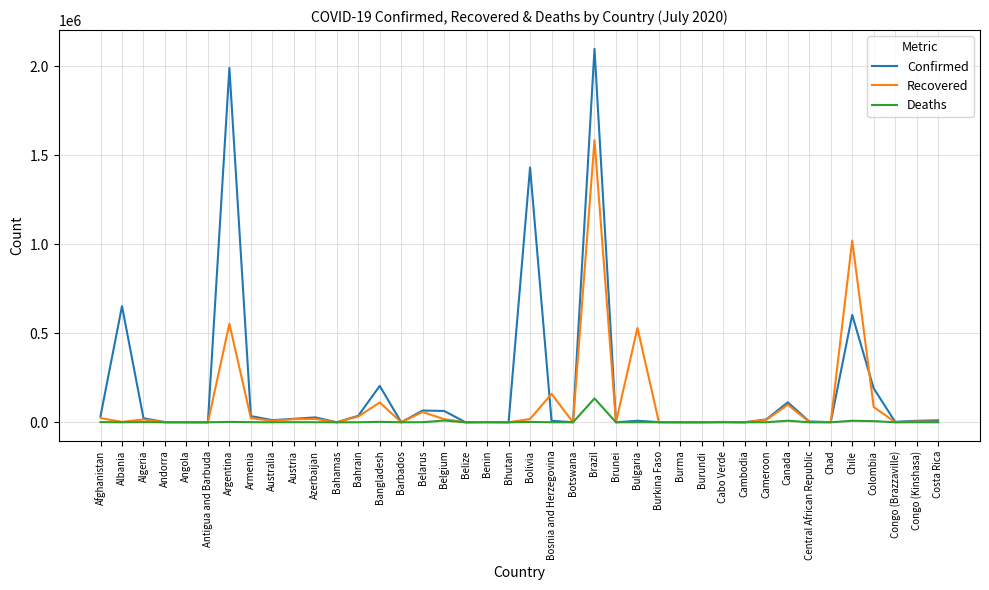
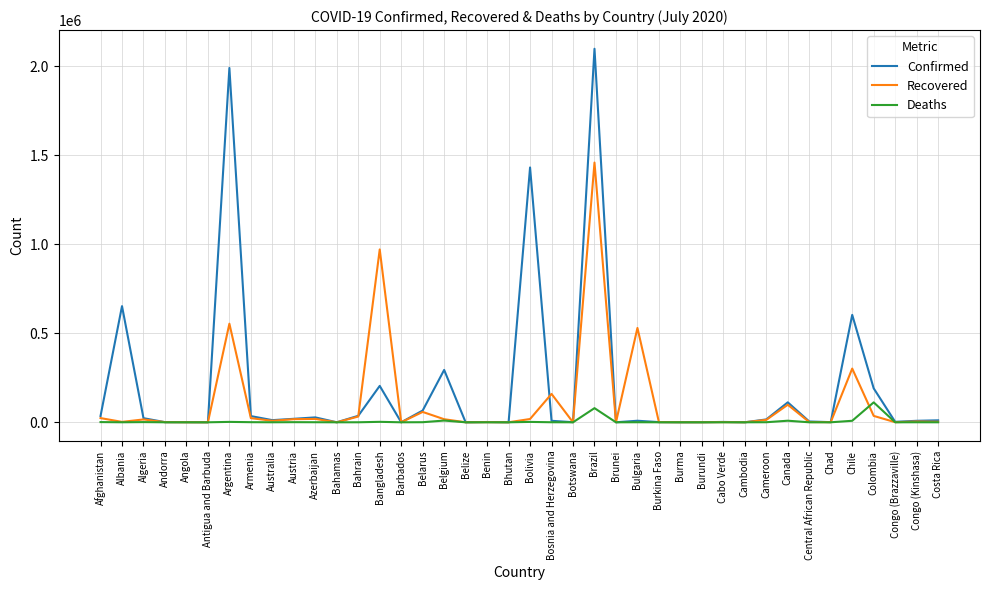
  {
    "Confirmed": {
      "Albania": 650000,
      "Argentina": 1990000,
      "Bangladesh": 200000,
-     "Belgium": 60000,
+     "Belgium": 290000,
      "Bolivia": 1430000,
      "Brazil": 2100000,
      "Chile": 600000,
      "Colombia": 190000
    },
    "Recovered": {
      "Argentina": 550000,
-     "Bangladesh": 110000,
+     "Bangladesh": 970000,
      "Bolivia": 20000,
      "Bosnia and Herzegovina": 160000,
-     "Brazil": 1580000,
+     "Brazil": 1460000,
      "Bulgaria": 530000,
-     "Chile": 1020000,
-     "Colombia": 90000
+     "Chile": 300000,
+     "Colombia": 40000
    },
    "Deaths": {
      "Afghanistan": 0,
      "Algeria": 0,
      "Argentina": 0,
      "Armenia": 0,
      "Austria": 0,
      "Azerbaijan": 0,
      "Bahrain": 0,
      "Bangladesh": 0,
      "Belarus": 0,
      "Bolivia": 0,
-     "Brazil": 130000,
+     "Brazil": 80000,
      "Canada": 10000,
      "Chile": 10000,
-     "Colombia": 10000
+     "Colombia": 110000
    }
  }
